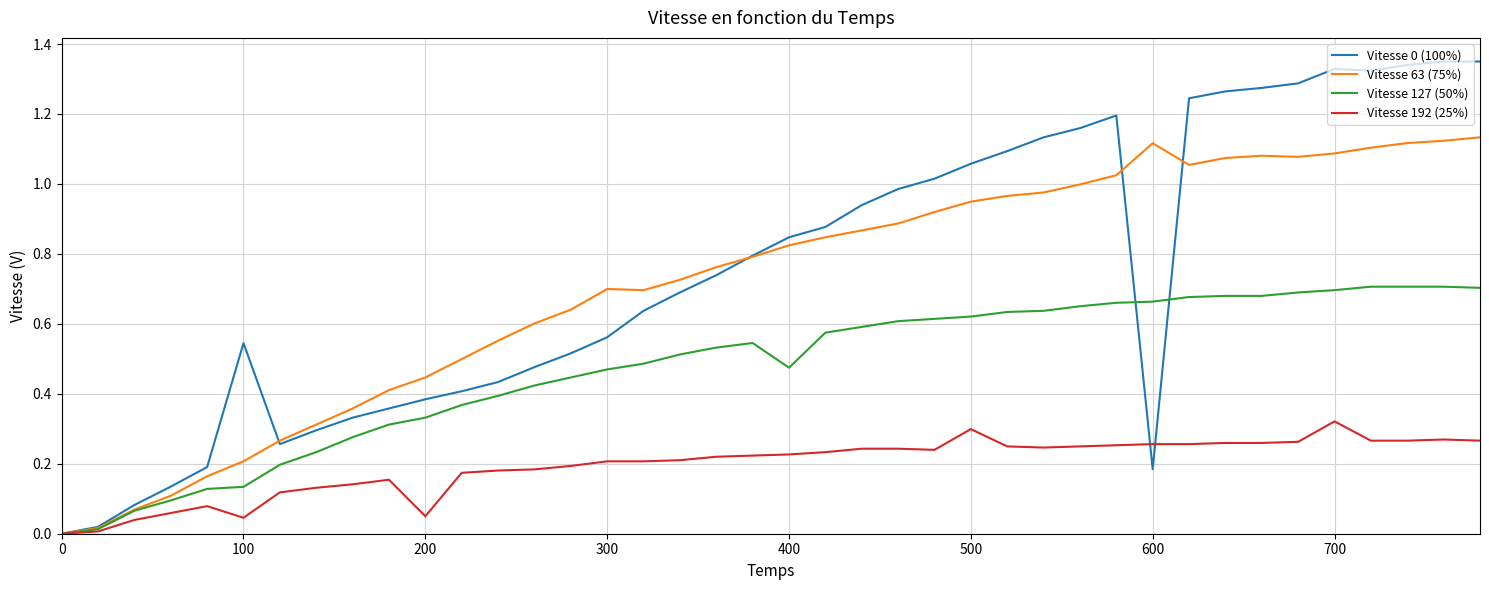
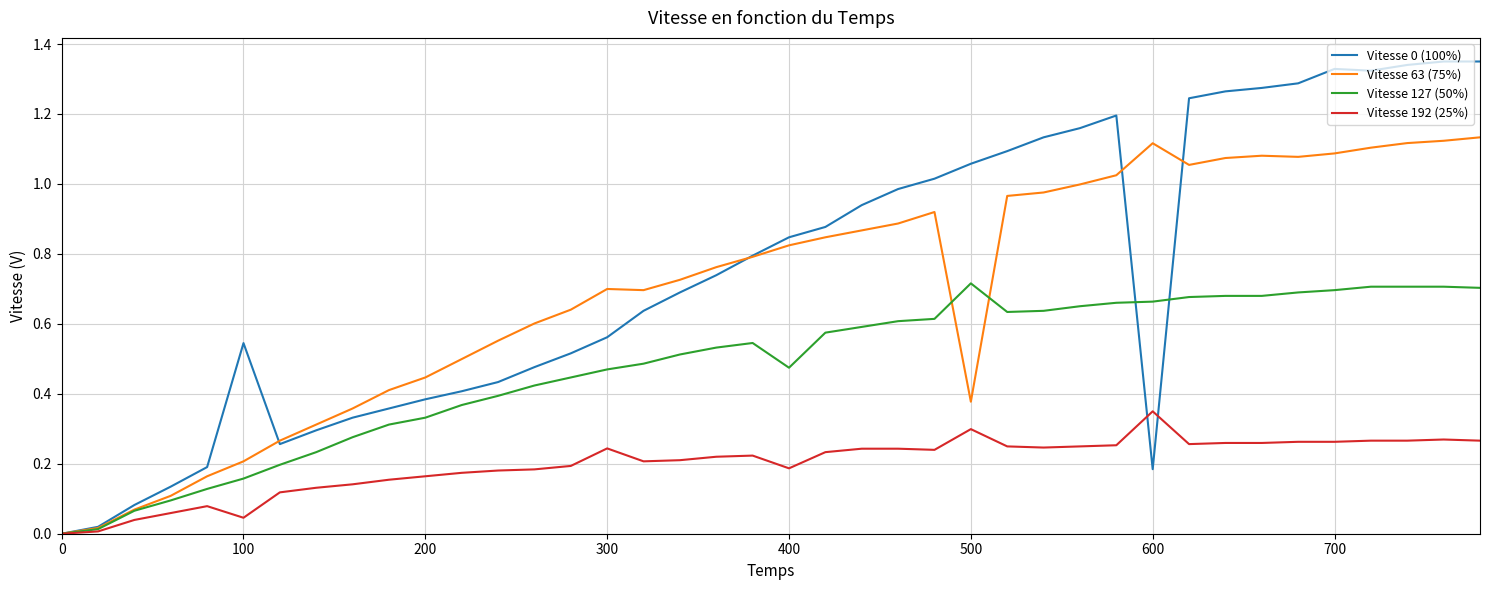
  {
    "Vitesse 0 (100%)": {
      "100": 0.54,
      "200": 0.38,
      "300": 0.56,
      "400": 0.85,
      "500": 1.06,
      "600": 0.18
    },
    "Vitesse 63 (75%)": {
      "100": 0.21,
      "200": 0.45,
      "300": 0.70,
      "400": 0.82,
-     "500": 0.95,
+     "500": 0.38,
      "600": 1.12,
      "700": 1.09
    },
    "Vitesse 127 (50%)": {
-     "100": 0.13,
+     "100": 0.16,
      "200": 0.33,
      "300": 0.47,
      "400": 0.47,
-     "500": 0.62,
+     "500": 0.72,
      "600": 0.66,
      "700": 0.70
    },
    "Vitesse 192 (25%)": {
      "100": 0.05,
-     "200": 0.05,
-     "300": 0.21,
-     "400": 0.23,
+     "200": 0.16,
+     "300": 0.24,
+     "400": 0.19,
      "500": 0.30,
-     "600": 0.26,
-     "700": 0.32
+     "600": 0.35,
+     "700": 0.26
    }
  }
